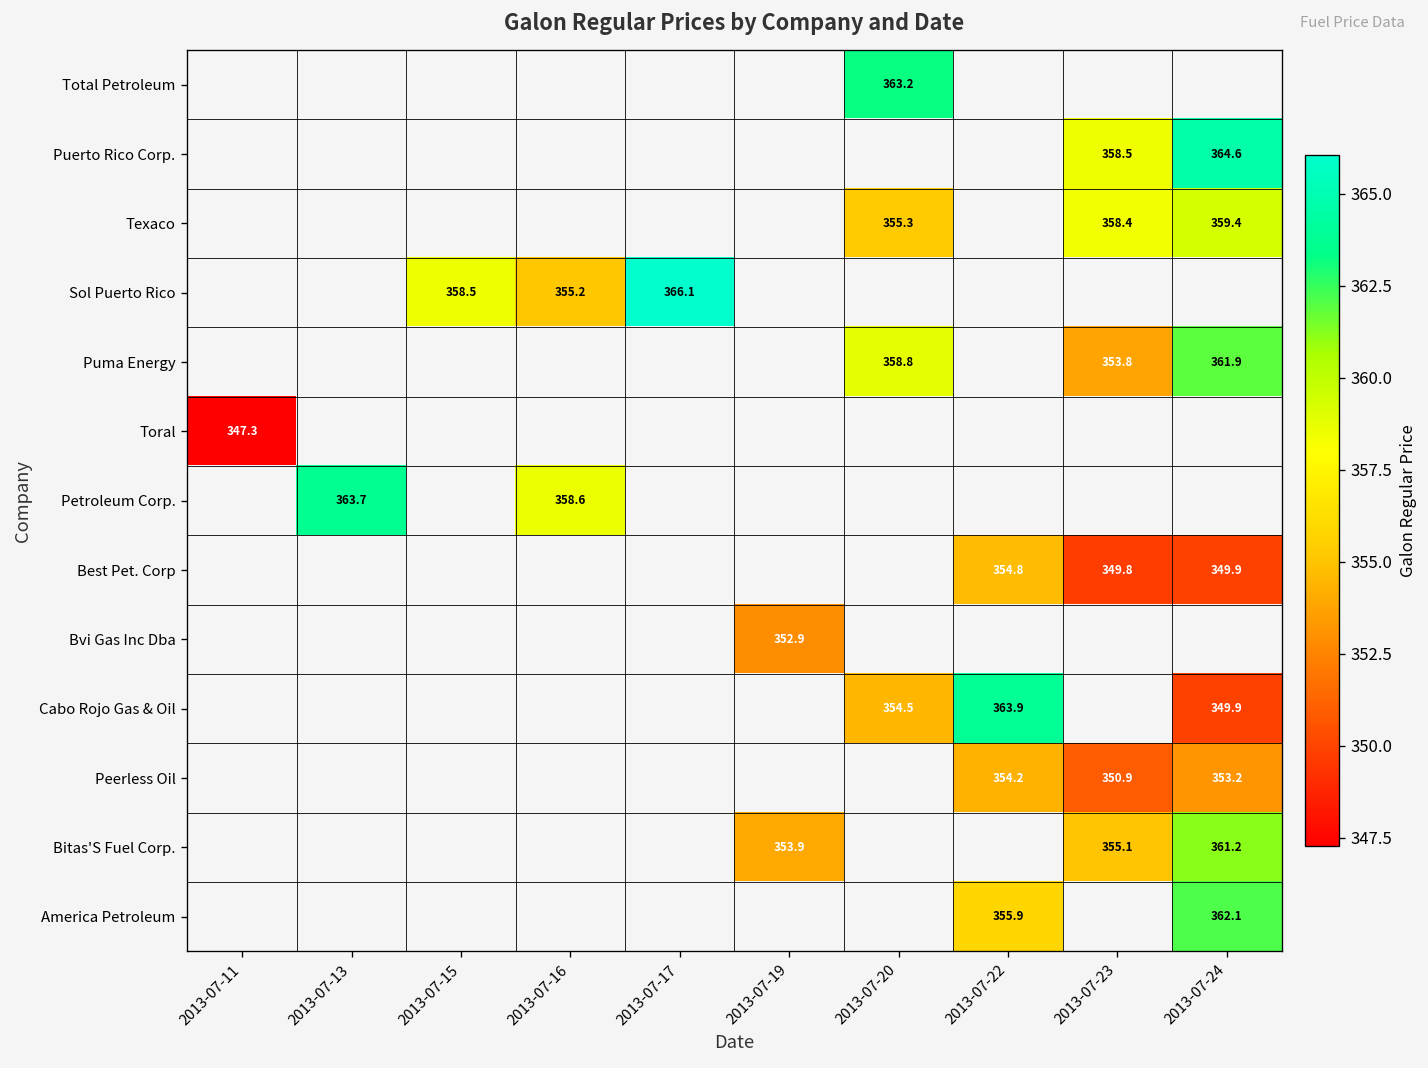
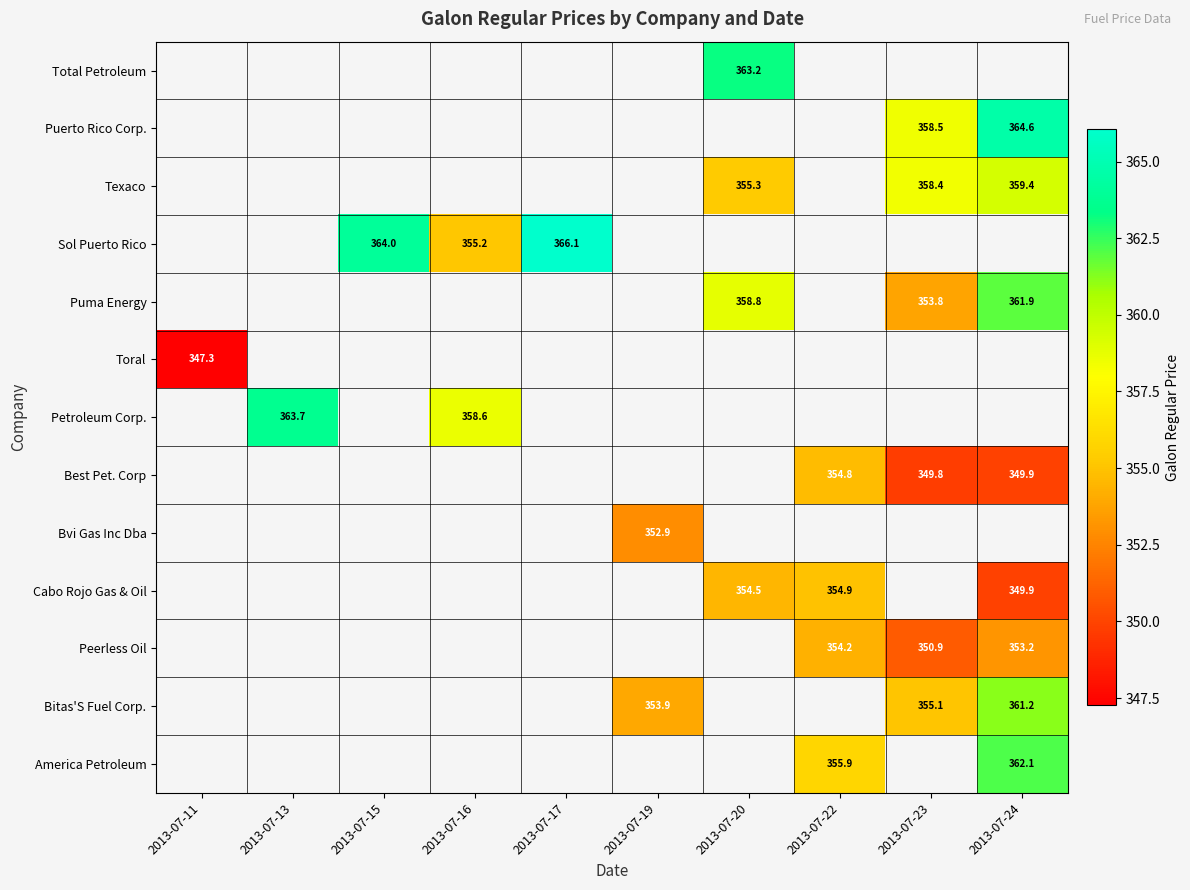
  {
    "Total Petroleum": {
      "2013-07-20": 363.2
    },
    "Puerto Rico Corp.": {
      "2013-07-23": 358.5,
      "2013-07-24": 364.6
    },
    "Texaco": {
      "2013-07-20": 355.3,
      "2013-07-23": 358.4,
      "2013-07-24": 359.4
    },
    "Sol Puerto Rico": {
-     "2013-07-15": 358.5,
+     "2013-07-15": 364.0,
      "2013-07-16": 355.2,
      "2013-07-17": 366.1
    },
    "Puma Energy": {
      "2013-07-20": 358.8,
      "2013-07-23": 353.8,
      "2013-07-24": 361.9
    },
    "Toral": {
      "2013-07-11": 347.3
    },
    "Petroleum Corp.": {
      "2013-07-13": 363.7,
      "2013-07-16": 358.6
    },
    "Best Pet. Corp": {
      "2013-07-22": 354.8,
      "2013-07-23": 349.8,
      "2013-07-24": 349.9
    },
    "Bvi Gas Inc Dba": {
      "2013-07-19": 352.9
    },
    "Cabo Rojo Gas & Oil": {
      "2013-07-20": 354.5,
-     "2013-07-22": 363.9,
+     "2013-07-22": 354.9,
      "2013-07-24": 349.9
    },
    "Peerless Oil": {
      "2013-07-22": 354.2,
      "2013-07-23": 350.9,
      "2013-07-24": 353.2
    },
    "Bitas'S Fuel Corp.": {
      "2013-07-19": 353.9,
      "2013-07-23": 355.1,
      "2013-07-24": 361.2
    },
    "America Petroleum": {
      "2013-07-22": 355.9,
      "2013-07-24": 362.1
    }
  }
